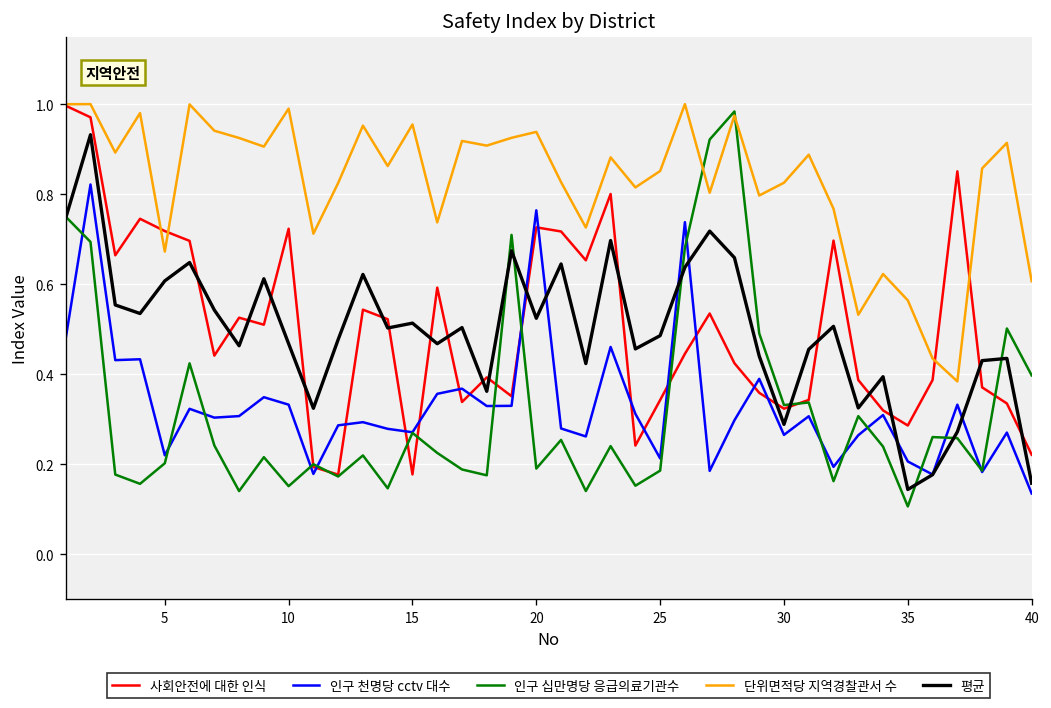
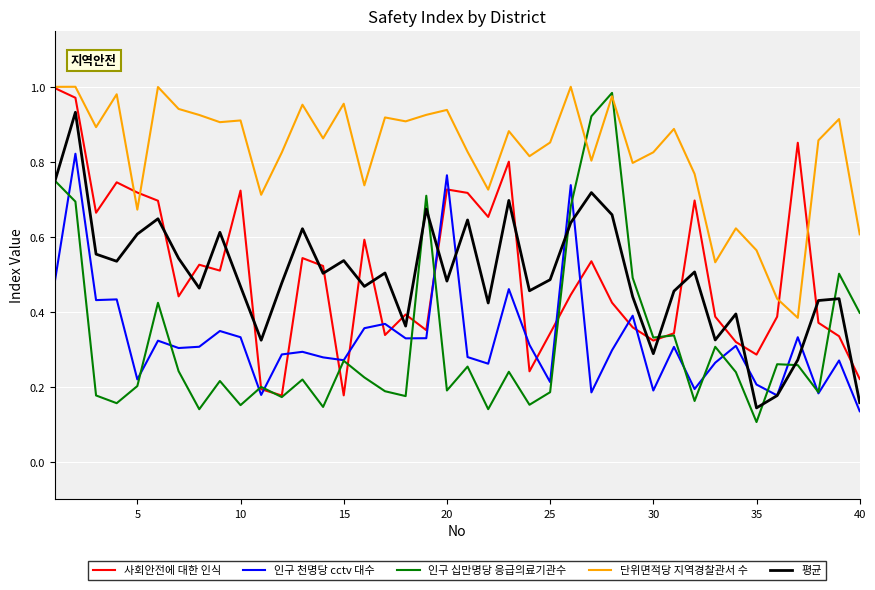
  {
    "사회안전에 대한 인식": {
      "5": 0.72,
      "10": 0.72,
      "15": 0.18,
      "20": 0.73,
      "25": 0.34,
      "30": 0.32,
      "35": 0.29,
      "40": 0.22
    },
    "인구 천명당 cctv 대수": {
      "5": 0.22,
      "10": 0.33,
      "20": 0.76,
      "25": 0.21,
-     "30": 0.27,
+     "30": 0.19,
      "35": 0.21,
      "40": 0.13
    },
    "인구 십만명당 응급의료기관수": {
      "5": 0.20,
      "10": 0.15,
      "20": 0.19,
      "25": 0.19,
      "30": 0.33,
      "35": 0.11,
      "40": 0.40
    },
    "단위면적당 지역경찰관서 수": {
      "5": 0.67,
-     "10": 0.99,
+     "10": 0.91,
      "15": 0.95,
      "20": 0.94,
      "25": 0.85,
      "30": 0.83,
      "35": 0.56,
      "40": 0.61
    },
    "평균": {
      "5": 0.61,
      "10": 0.47,
-     "15": 0.51,
-     "20": 0.52,
+     "15": 0.54,
+     "20": 0.48,
      "25": 0.49,
      "30": 0.29,
      "35": 0.14,
      "40": 0.16
    }
  }
